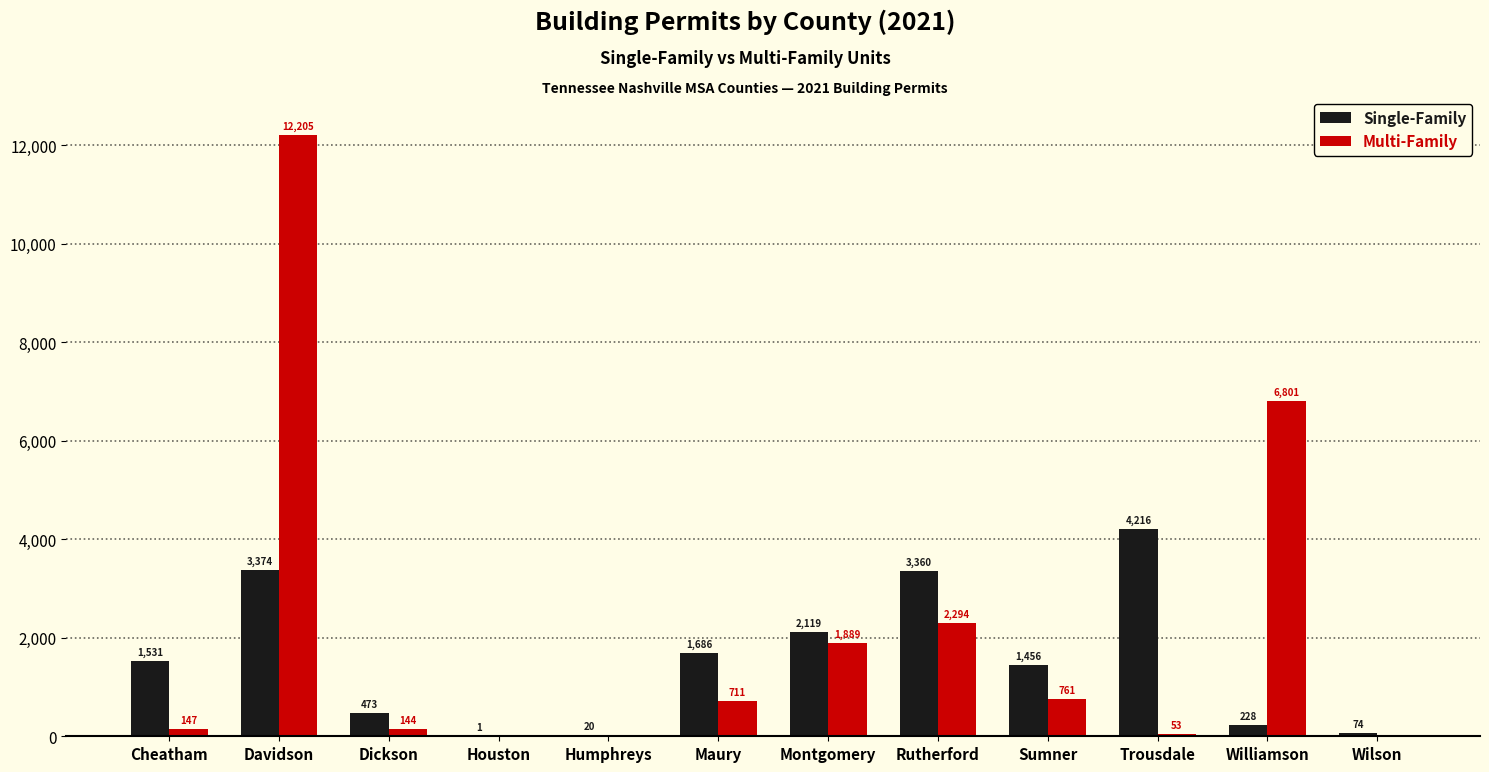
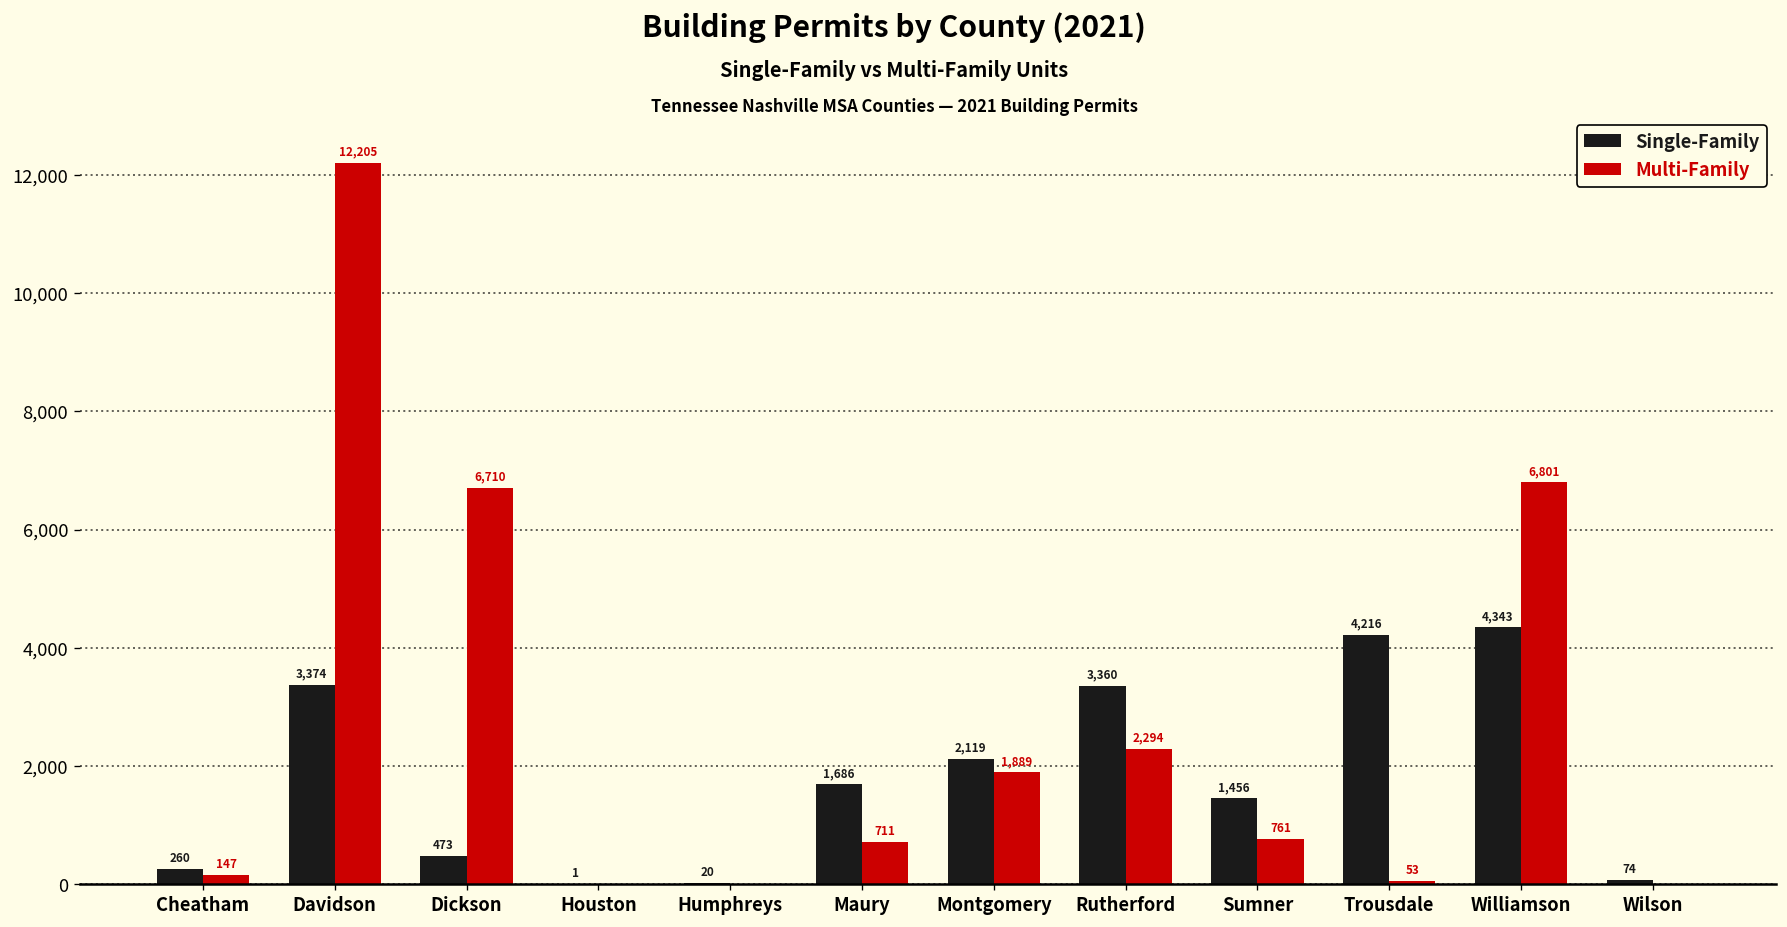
  {
    "Single-Family": {
-     "Cheatham": "1,531",
+     "Cheatham": "260",
      "Davidson": "3,374",
      "Dickson": "473",
      "Houston": "1",
      "Humphreys": "20",
      "Maury": "1,686",
      "Montgomery": "2,119",
      "Rutherford": "3,360",
      "Sumner": "1,456",
      "Trousdale": "4,216",
-     "Williamson": "228",
+     "Williamson": "4,343",
      "Wilson": "74"
    },
    "Multi-Family": {
      "Cheatham": "147",
      "Davidson": "12,205",
-     "Dickson": "144",
+     "Dickson": "6,710",
      "Maury": "711",
      "Montgomery": "1,889",
      "Rutherford": "2,294",
      "Sumner": "761",
      "Trousdale": "53",
      "Williamson": "6,801"
    }
  }
